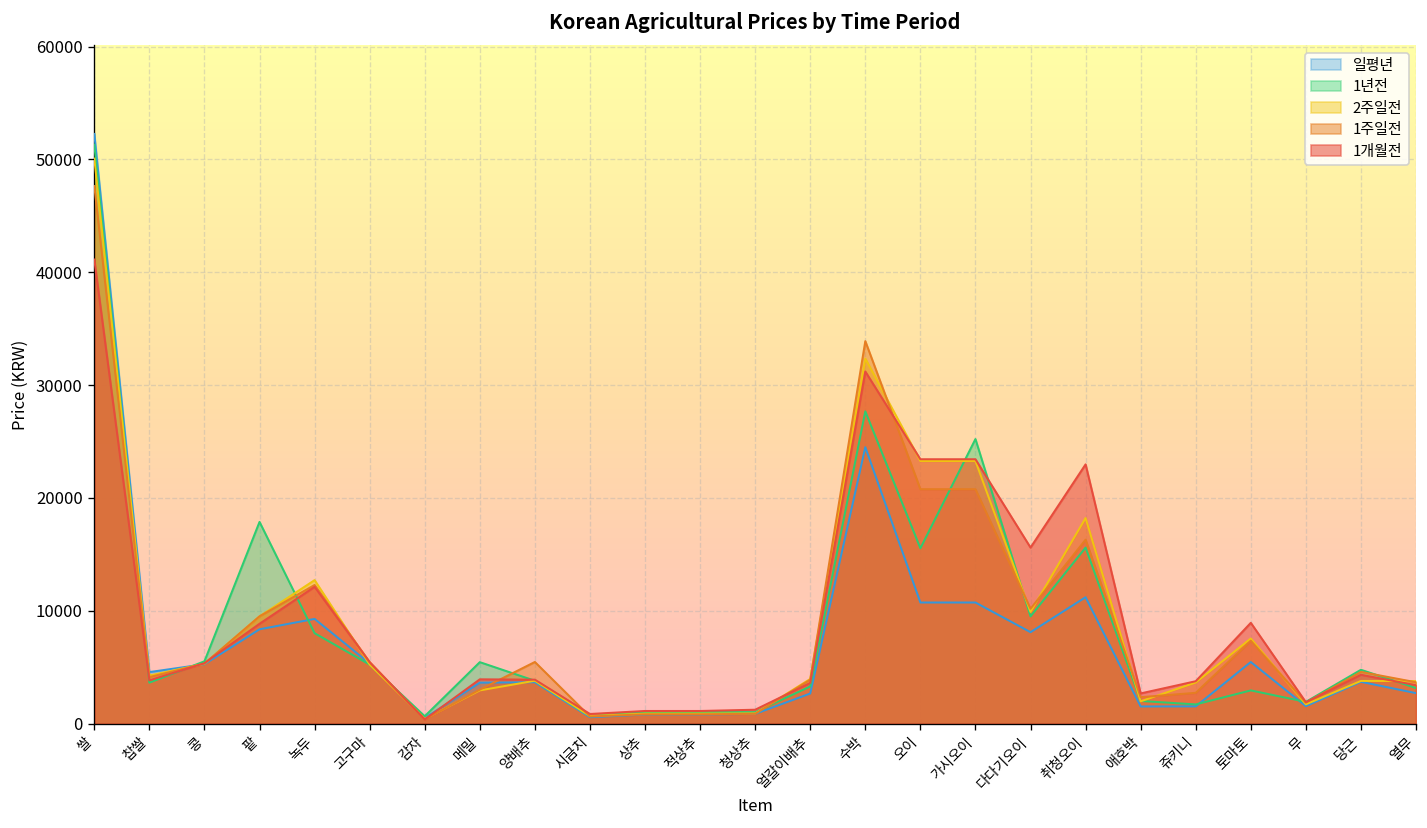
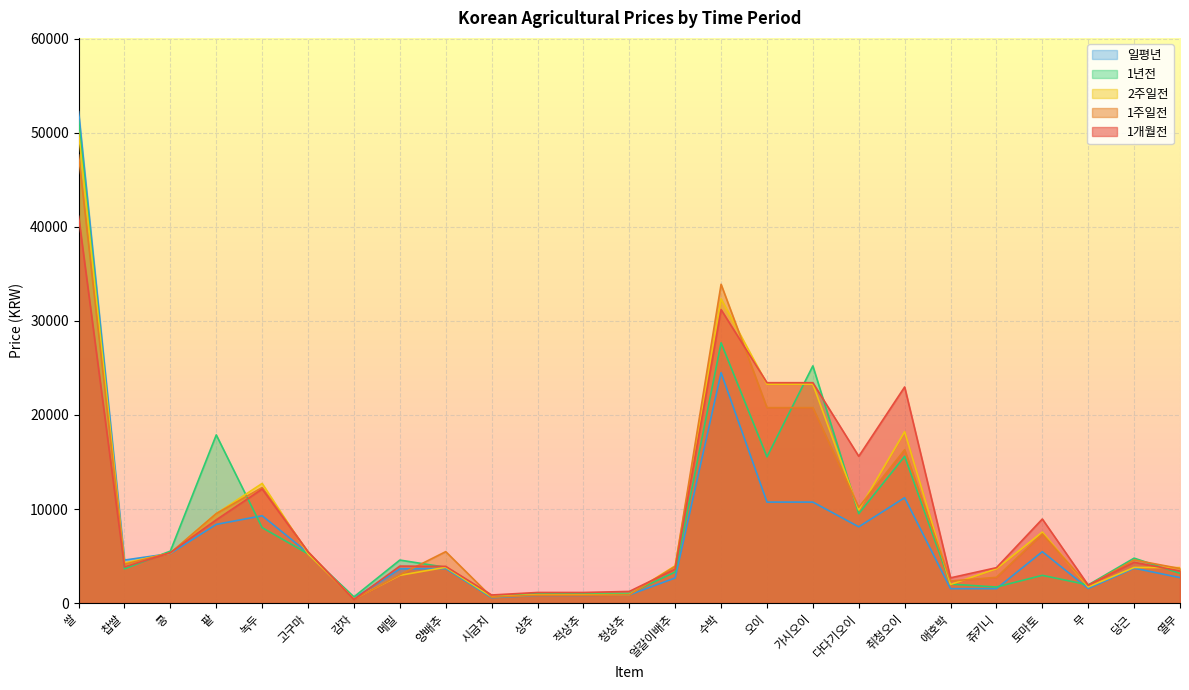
  {
    "일평년": {
      "쌀": 52000,
      "찹쌀": 5000,
      "팥": 8000,
      "녹두": 9000,
      "메밀": 4000,
      "얼갈이배추": 3000,
      "수박": 25000,
      "오이": 11000,
      "가시오이": 11000,
      "다다기오이": 8000,
      "취청오이": 11000,
      "애호박": 2000,
      "토마토": 5000,
      "열무": 3000
    },
    "1년전": {
      "쌀": 51000,
      "팥": 18000,
      "녹두": 8000,
-     "메밀": 5500,
+     "메밀": 4600,
      "얼갈이배추": 3000,
      "수박": 28000,
      "오이": 16000,
      "가시오이": 25000,
      "다다기오이": 10000,
      "취청오이": 16000,
      "토마토": 3000
    }
  }
